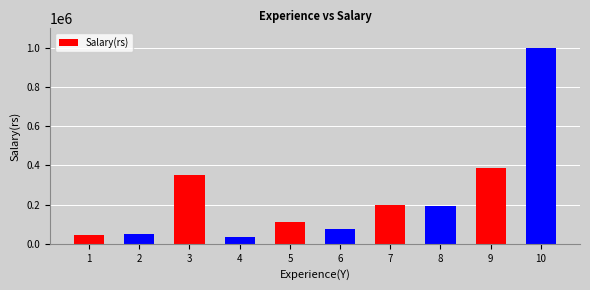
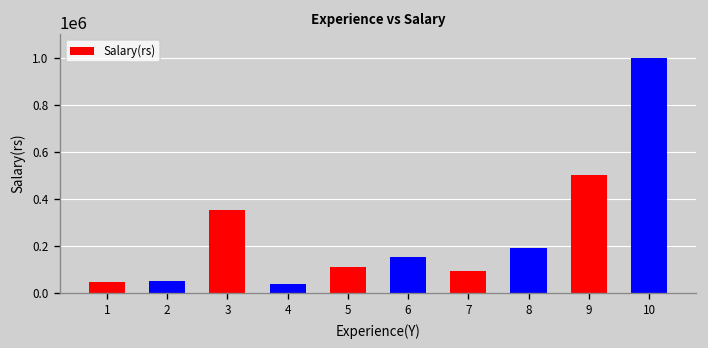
  {
    "1": 50000,
    "2": 50000,
    "3": 350000,
    "4": 30000,
    "5": 110000,
-   "6": 80000,
-   "7": 200000,
+   "6": 150000,
+   "7": 90000,
    "8": 190000,
-   "9": 390000,
+   "9": 500000,
    "10": 1000000
  }
